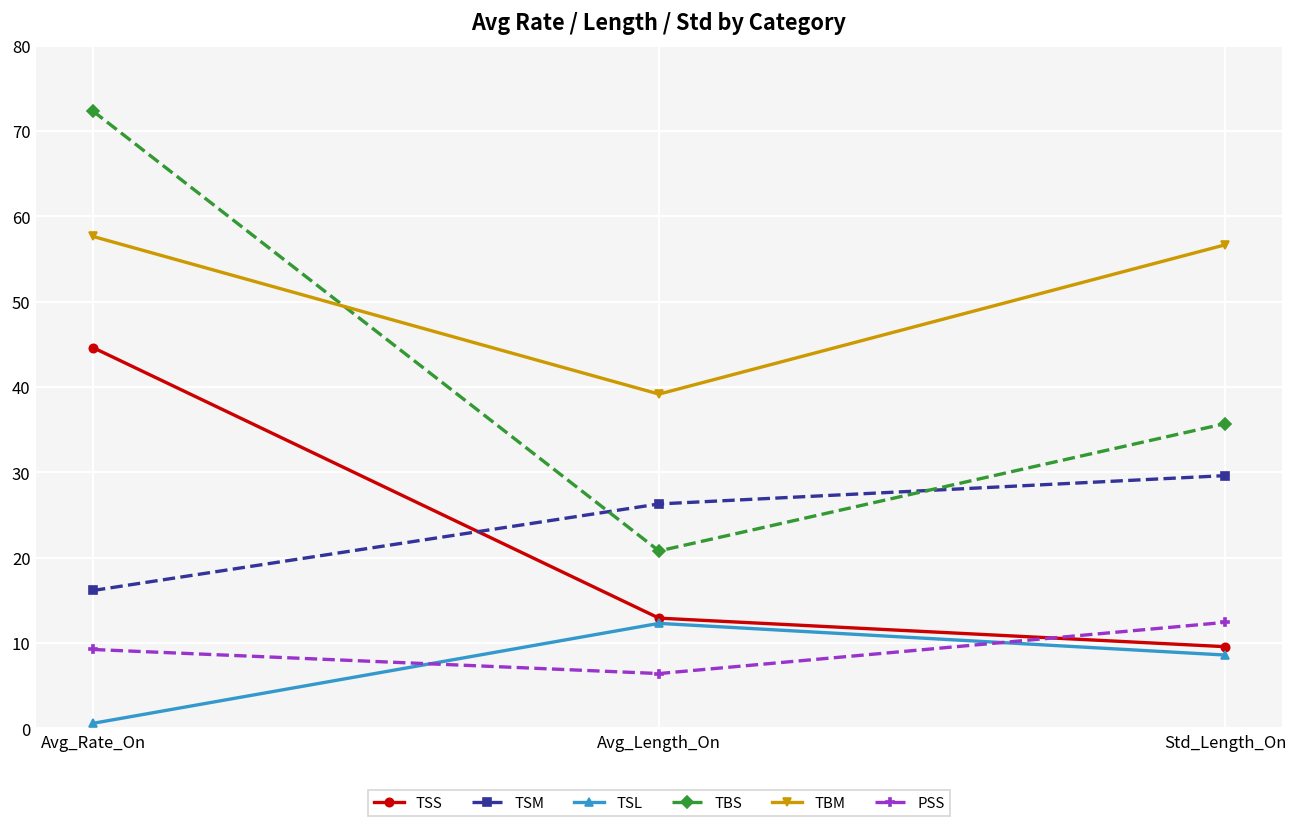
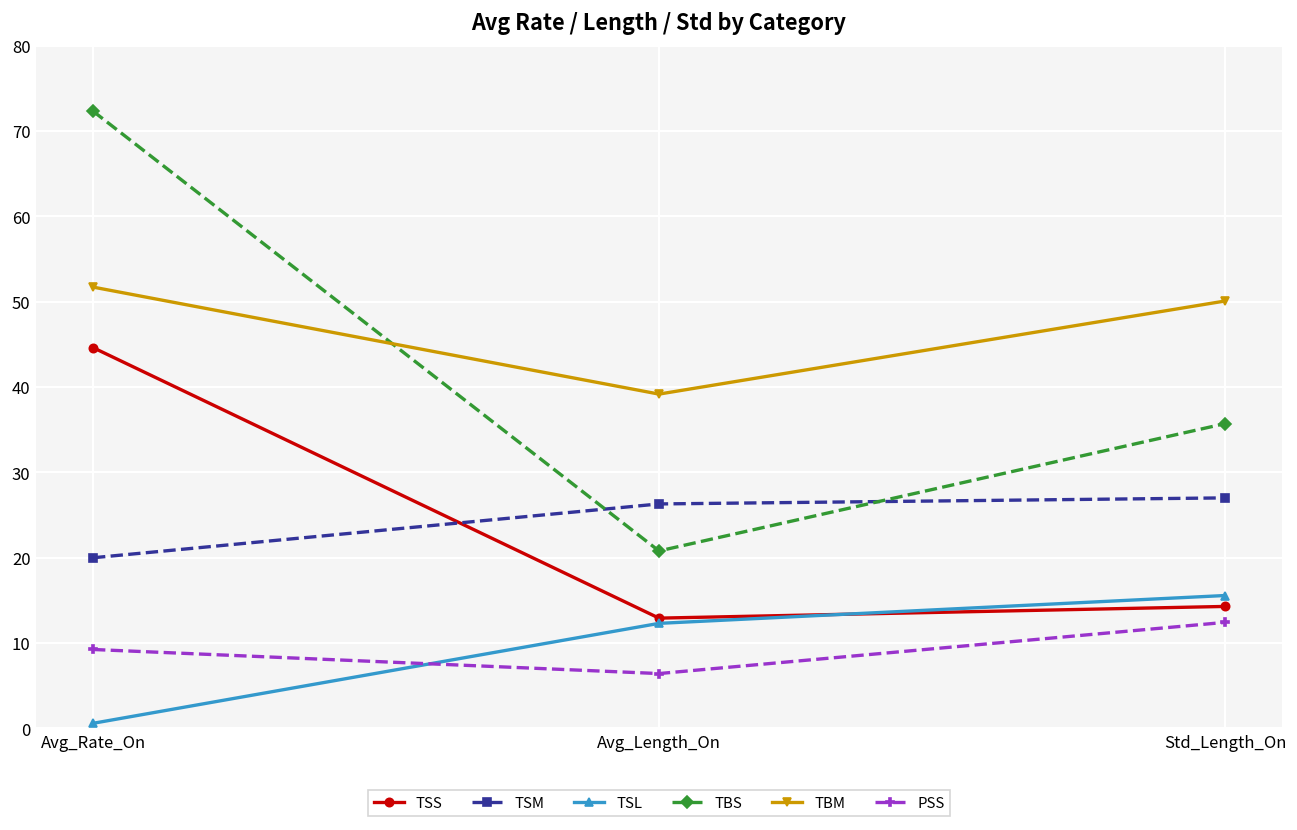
  {
    "TSS": {
      "Avg_Rate_On": 45,
      "Avg_Length_On": 13,
-     "Std_Length_On": 10
+     "Std_Length_On": 14
    },
    "TSM": {
-     "Avg_Rate_On": 16,
+     "Avg_Rate_On": 20,
      "Avg_Length_On": 26,
-     "Std_Length_On": 30
+     "Std_Length_On": 27
    },
    "TSL": {
      "Avg_Rate_On": 1,
      "Avg_Length_On": 12,
-     "Std_Length_On": 9
+     "Std_Length_On": 16
    },
    "TBS": {
      "Avg_Rate_On": 72,
      "Avg_Length_On": 21,
      "Std_Length_On": 36
    },
    "TBM": {
-     "Avg_Rate_On": 58,
+     "Avg_Rate_On": 52,
      "Avg_Length_On": 39,
-     "Std_Length_On": 57
+     "Std_Length_On": 50
    },
    "PSS": {
      "Avg_Rate_On": 9,
      "Avg_Length_On": 6,
      "Std_Length_On": 12
    }
  }
